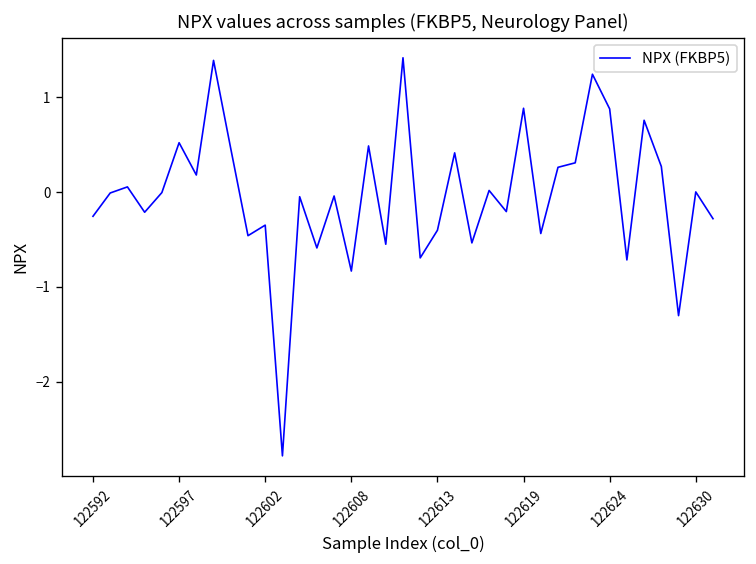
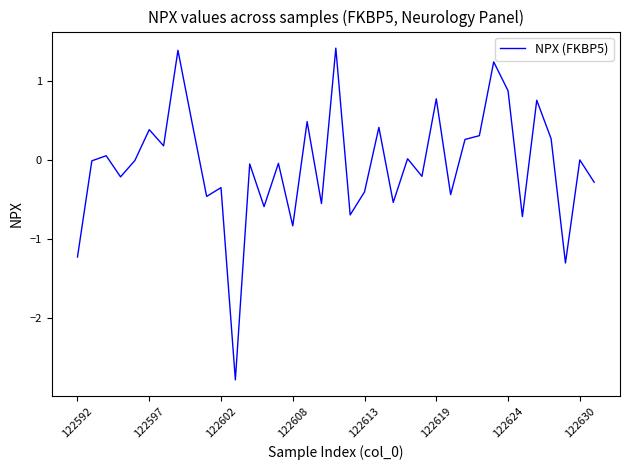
  {
-   "122592": -0.3,
-   "122597": 0.5,
+   "122592": -1.2,
+   "122597": 0.4,
    "122602": -0.3,
    "122608": -0.8,
    "122613": -0.4,
-   "122619": 0.9,
+   "122619": 0.8,
    "122624": 0.9,
    "122630": 0.0
  }
